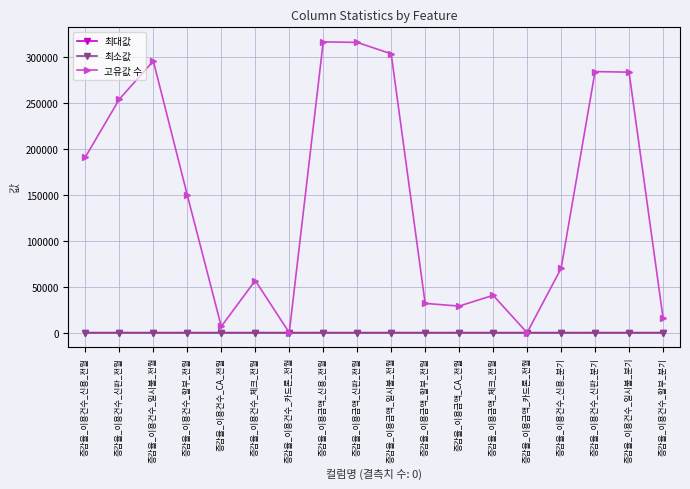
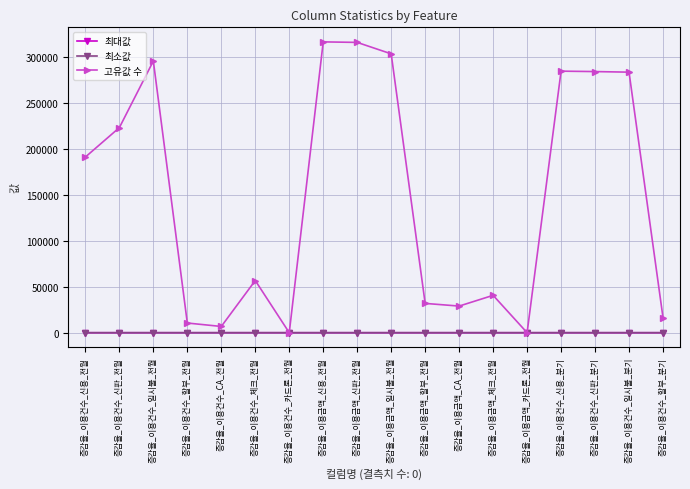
  {
    "최소값": {
      "증감율_이용건수_신용_전월": 0,
      "증감율_이용건수_신판_전월": 0,
      "증감율_이용건수_일시불_전월": 0,
      "증감율_이용건수_할부_전월": 0,
      "증감율_이용건수_CA_전월": 0,
      "증감율_이용건수_체크_전월": 0,
      "증감율_이용금액_신용_전월": 0,
      "증감율_이용금액_신판_전월": 0,
      "증감율_이용금액_일시불_전월": 0,
      "증감율_이용금액_할부_전월": 0,
      "증감율_이용금액_CA_전월": 0,
      "증감율_이용금액_체크_전월": 0,
      "증감율_이용건수_신용_분기": 0,
      "증감율_이용건수_신판_분기": 0,
      "증감율_이용건수_일시불_분기": 0,
      "증감율_이용건수_할부_분기": 0
    },
    "고유값 수": {
      "증감율_이용건수_신용_전월": 190000,
-     "증감율_이용건수_신판_전월": 250000,
+     "증감율_이용건수_신판_전월": 220000,
      "증감율_이용건수_일시불_전월": 300000,
-     "증감율_이용건수_할부_전월": 150000,
+     "증감율_이용건수_할부_전월": 10000,
      "증감율_이용건수_CA_전월": 10000,
      "증감율_이용건수_체크_전월": 60000,
      "증감율_이용금액_신용_전월": 320000,
      "증감율_이용금액_신판_전월": 320000,
      "증감율_이용금액_일시불_전월": 300000,
      "증감율_이용금액_할부_전월": 30000,
      "증감율_이용금액_CA_전월": 30000,
      "증감율_이용금액_체크_전월": 40000,
-     "증감율_이용건수_신용_분기": 70000,
+     "증감율_이용건수_신용_분기": 280000,
      "증감율_이용건수_신판_분기": 280000,
      "증감율_이용건수_일시불_분기": 280000,
      "증감율_이용건수_할부_분기": 20000
    }
  }
